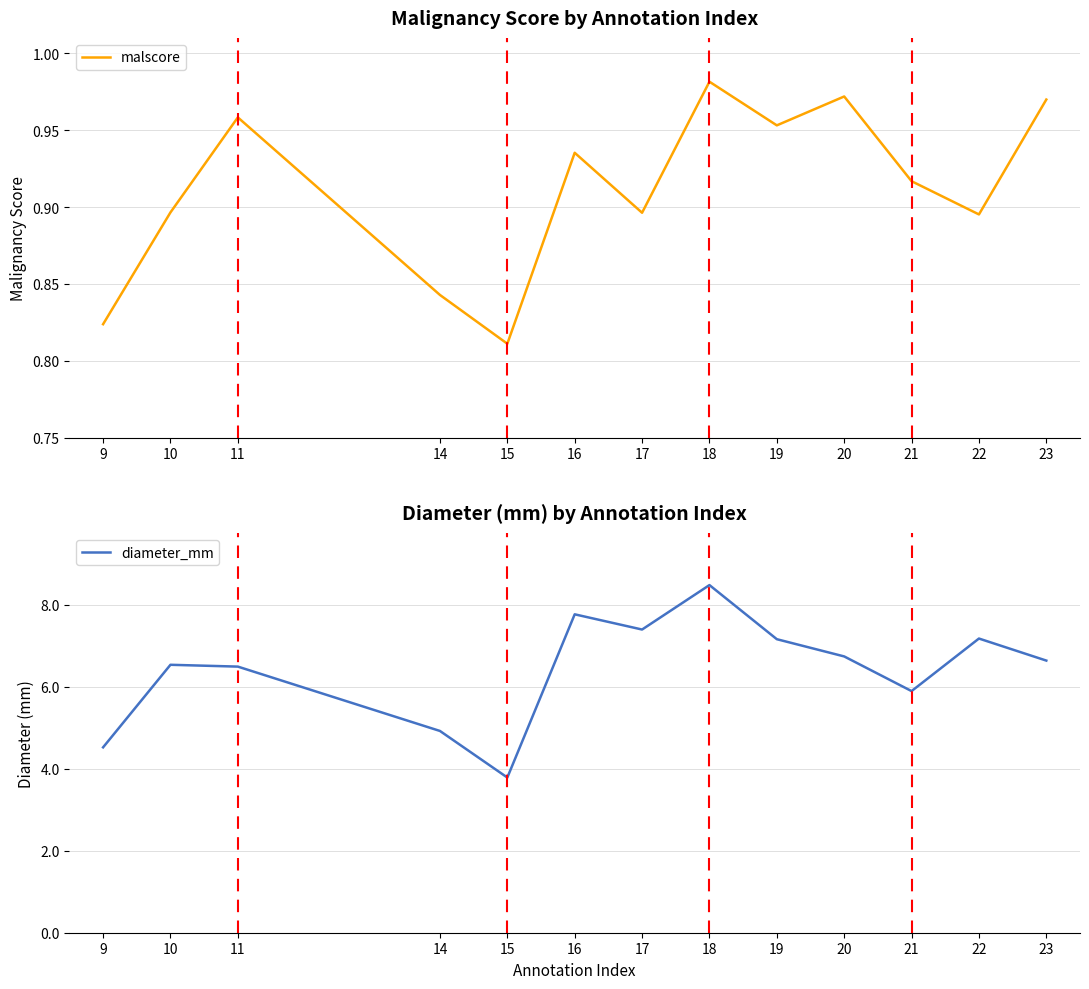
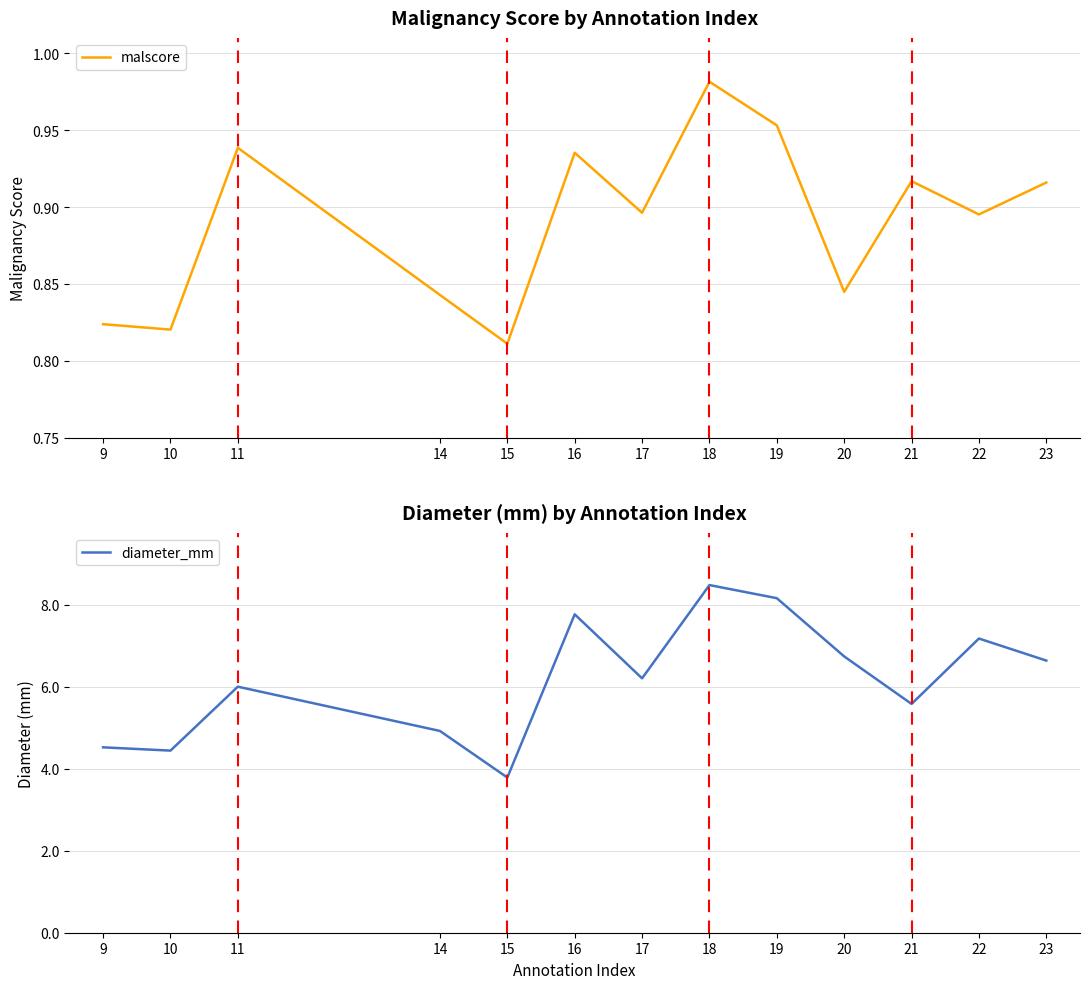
  {
    "Malignancy Score by Annotation Index": {
      "9": 0.824,
-     "10": 0.896,
-     "11": 0.958,
+     "10": 0.820,
+     "11": 0.938,
      "14": 0.843,
      "15": 0.811,
      "16": 0.935,
      "17": 0.896,
      "18": 0.982,
      "19": 0.953,
-     "20": 0.972,
+     "20": 0.845,
      "21": 0.917,
      "22": 0.895,
-     "23": 0.970
+     "23": 0.916
    },
    "Diameter (mm) by Annotation Index": {
      "9": 4.5,
-     "10": 6.5,
-     "11": 6.5,
+     "10": 4.4,
+     "11": 6.0,
      "14": 4.9,
      "15": 3.8,
      "16": 7.8,
-     "17": 7.4,
+     "17": 6.2,
      "18": 8.5,
-     "19": 7.2,
+     "19": 8.2,
      "20": 6.7,
-     "21": 5.9,
+     "21": 5.6,
      "22": 7.2,
      "23": 6.6
    }
  }
